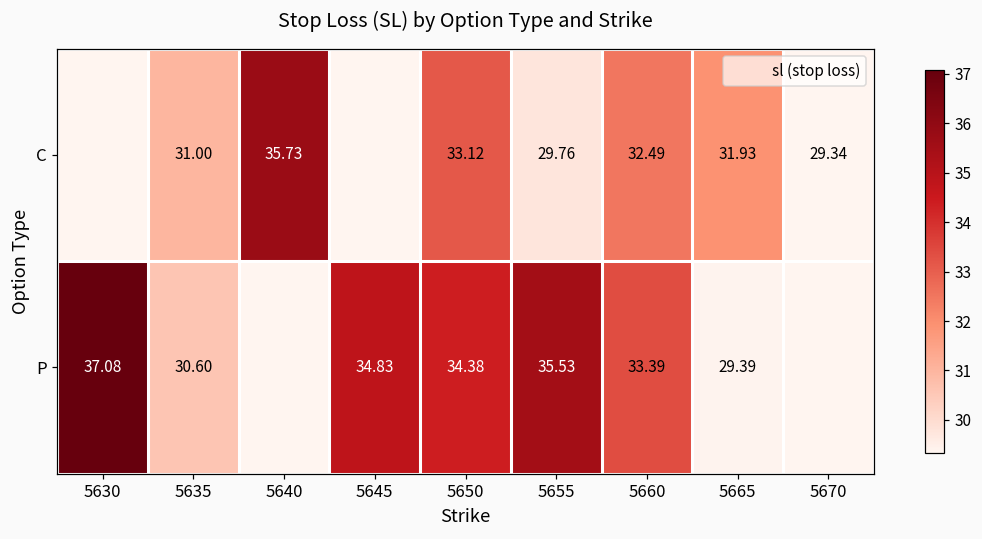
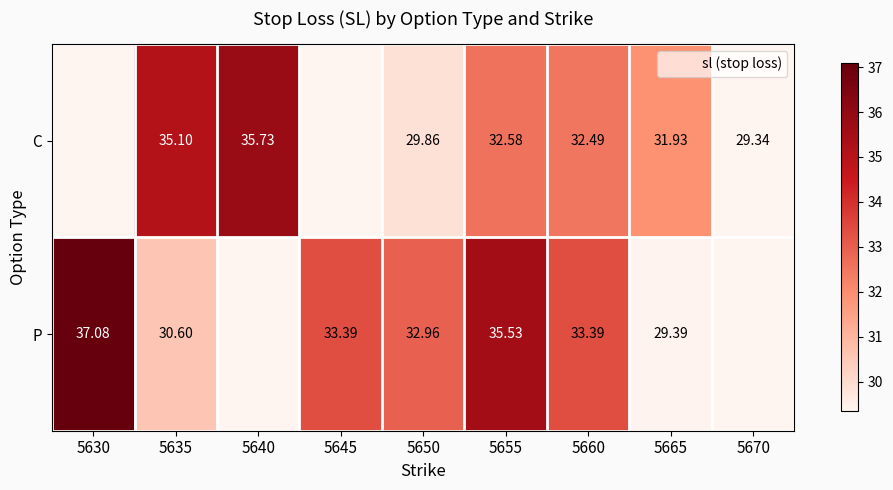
  {
    "C": {
-     "5635": 31.00,
+     "5635": 35.10,
      "5640": 35.73,
-     "5650": 33.12,
-     "5655": 29.76,
+     "5650": 29.86,
+     "5655": 32.58,
      "5660": 32.49,
      "5665": 31.93,
      "5670": 29.34
    },
    "P": {
      "5630": 37.08,
      "5635": 30.60,
-     "5645": 34.83,
-     "5650": 34.38,
+     "5645": 33.39,
+     "5650": 32.96,
      "5655": 35.53,
      "5660": 33.39,
      "5665": 29.39
    }
  }
